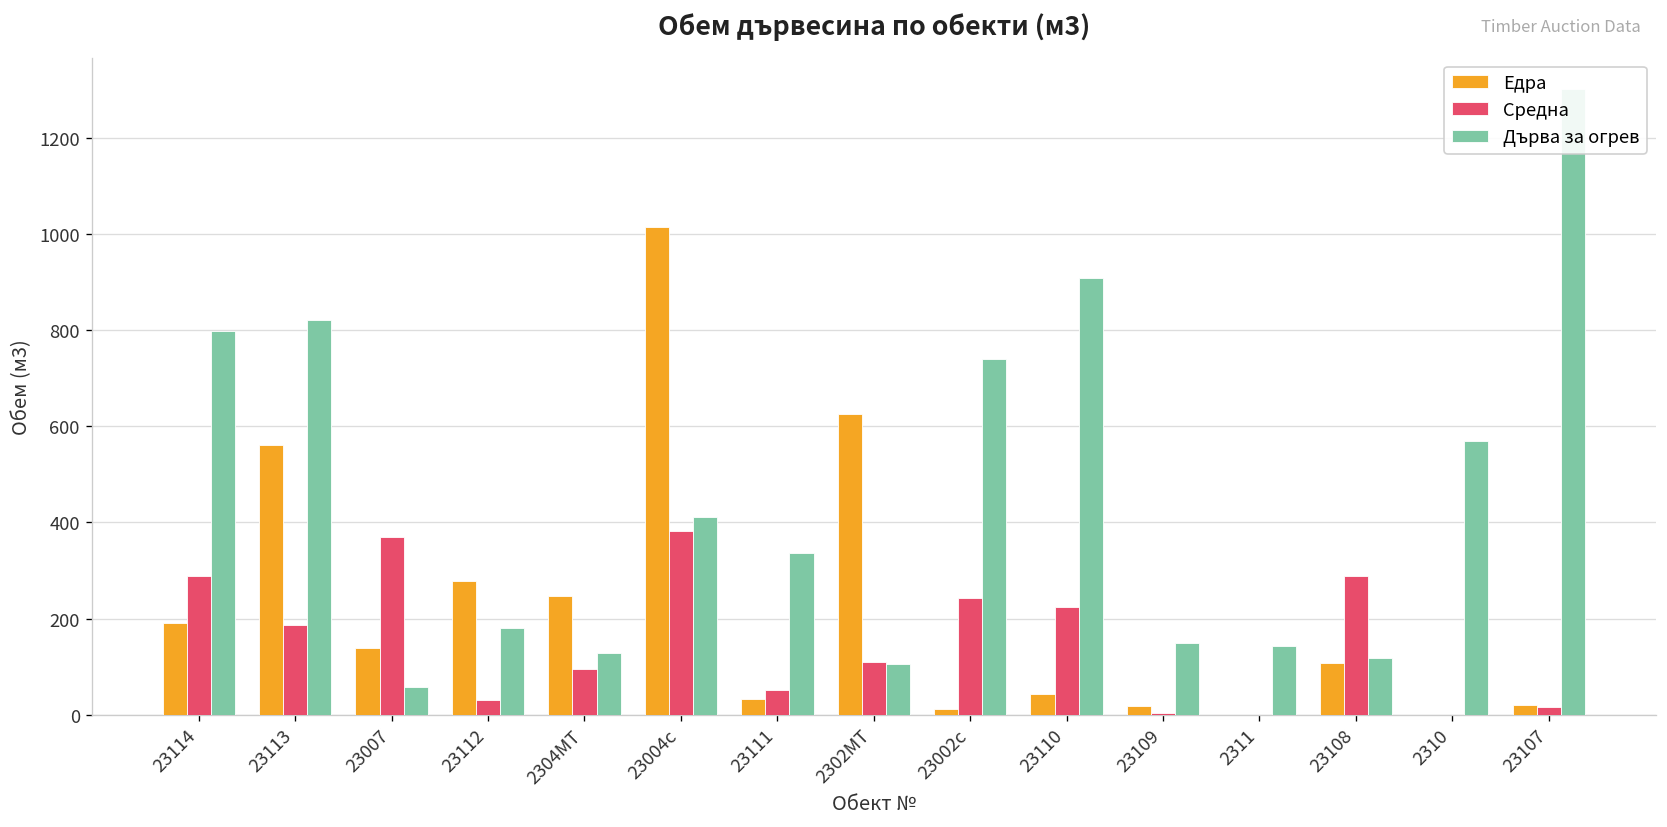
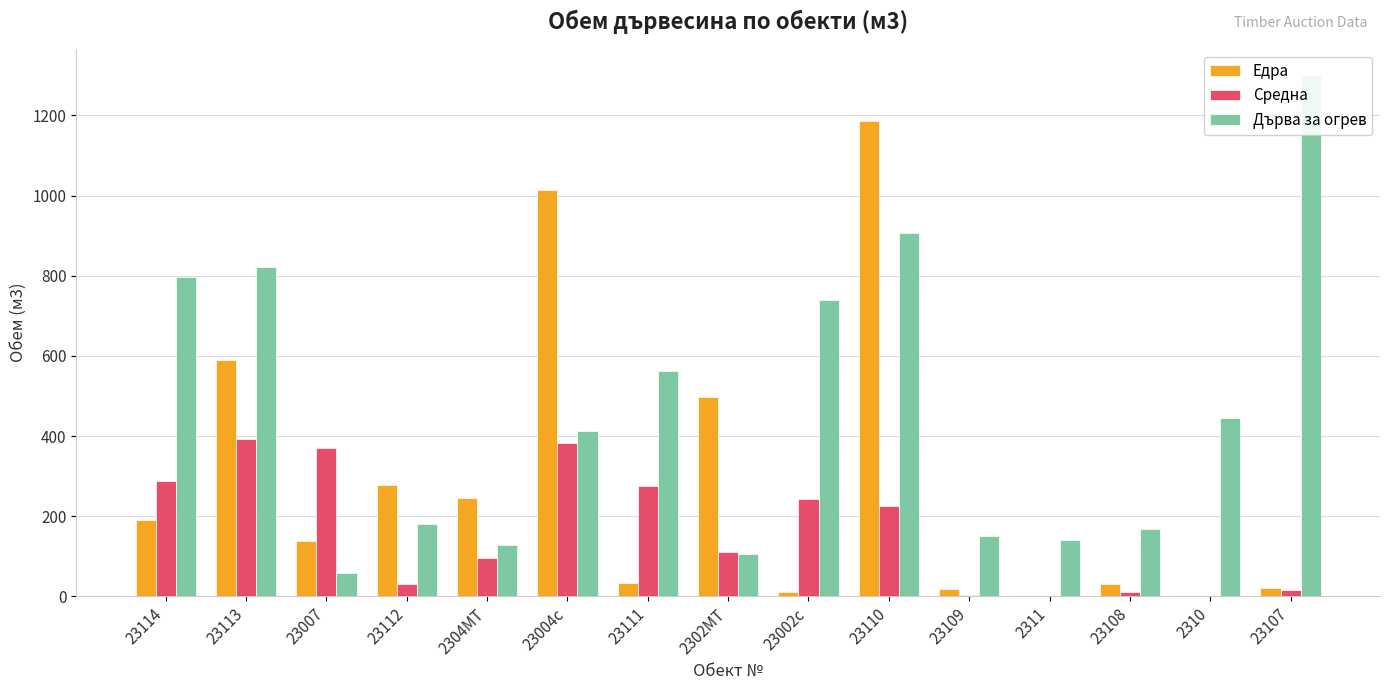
  {
    "Едра": {
      "23114": 190,
-     "23113": 560,
+     "23113": 590,
      "23007": 140,
      "23112": 280,
      "2304МТ": 250,
      "23004с": 1010,
      "23111": 30,
-     "2302МТ": 630,
+     "2302МТ": 500,
      "23002с": 10,
-     "23110": 40,
+     "23110": 1190,
      "23109": 20,
      "2311": 0,
-     "23108": 110,
+     "23108": 30,
      "2310": 0,
      "23107": 20
    },
    "Средна": {
      "23114": 290,
-     "23113": 190,
+     "23113": 390,
      "23007": 370,
      "23112": 30,
      "2304МТ": 100,
      "23004с": 380,
-     "23111": 50,
+     "23111": 280,
      "2302МТ": 110,
      "23002с": 240,
      "23110": 230,
      "2311": 0,
-     "23108": 290,
+     "23108": 10,
      "2310": 0,
      "23107": 20
    },
    "Дърва за огрев": {
      "23114": 800,
      "23113": 820,
      "23007": 60,
      "23112": 180,
      "2304МТ": 130,
      "23004с": 410,
-     "23111": 340,
+     "23111": 560,
      "2302МТ": 110,
      "23002с": 740,
      "23110": 910,
      "23109": 150,
      "2311": 140,
-     "23108": 120,
-     "2310": 570
+     "23108": 170,
+     "2310": 450
    }
  }
